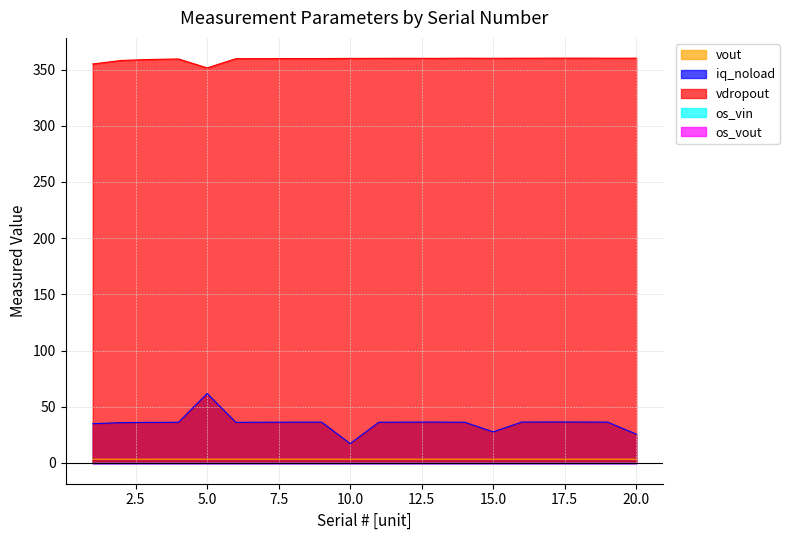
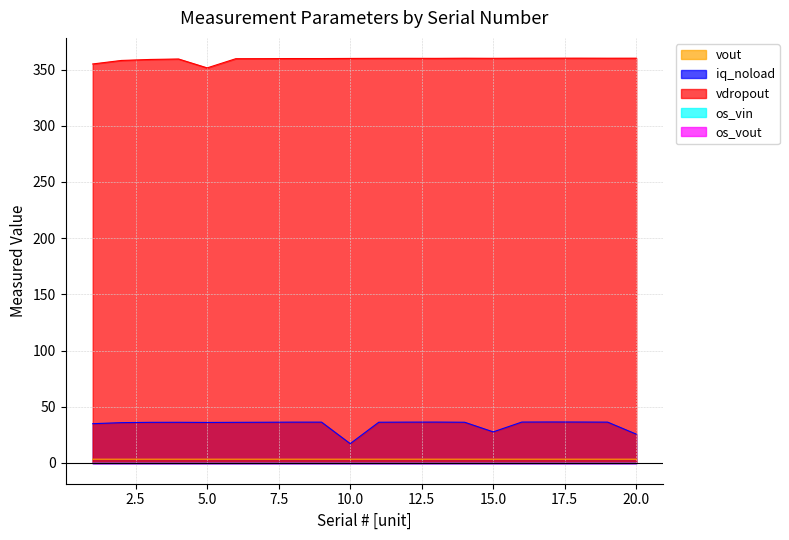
  {
    "vout": {
      "5.0": 3,
      "10.0": 3,
      "15.0": 3,
      "20.0": 3
    },
    "iq_noload": {
-     "5.0": 62,
+     "5.0": 36,
      "10.0": 17,
      "15.0": 28,
      "20.0": 26
    },
    "vdropout": {
      "5.0": 351,
      "10.0": 360,
      "15.0": 360,
      "20.0": 360
    }
  }
